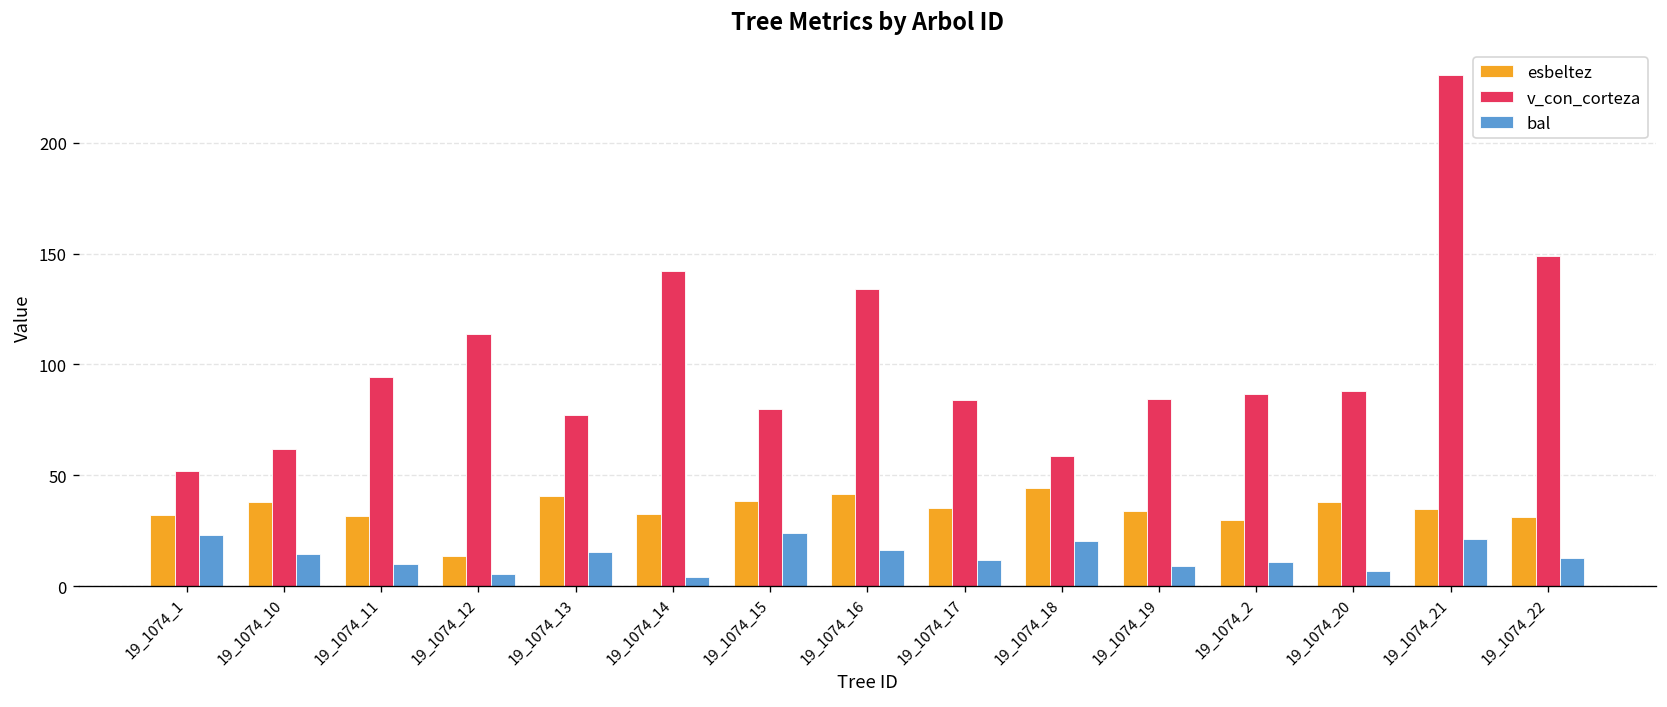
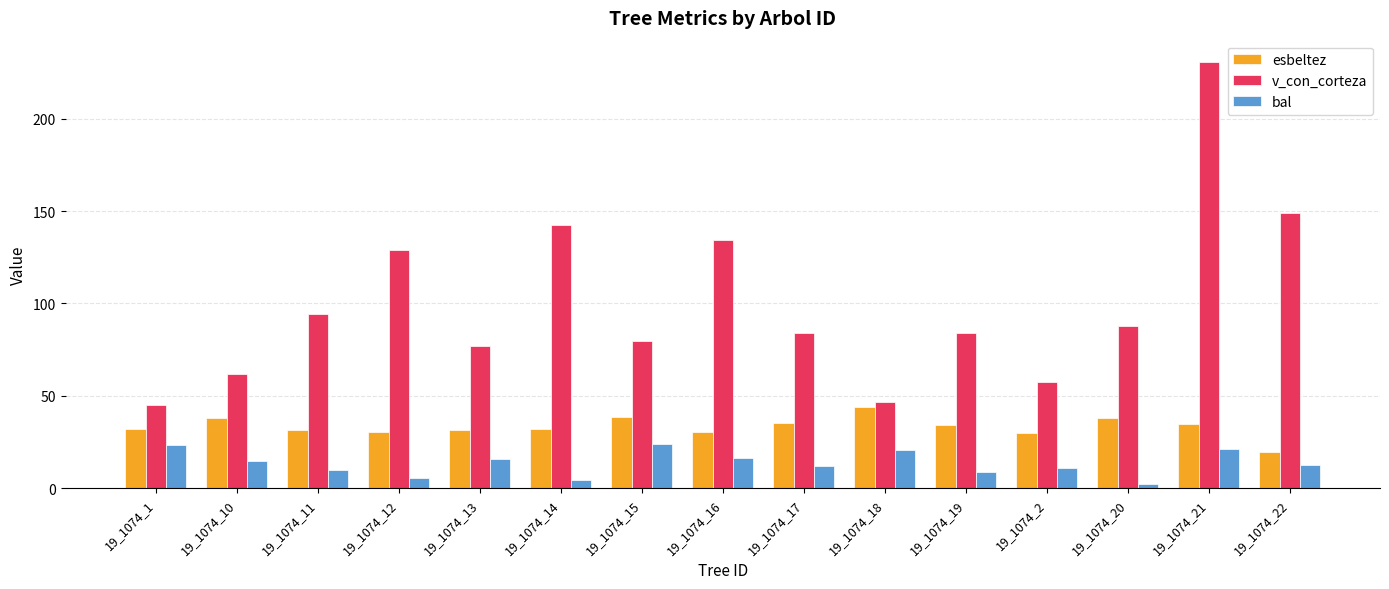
  {
    "esbeltez": {
      "19_1074_1": 32,
      "19_1074_10": 38,
      "19_1074_11": 31,
-     "19_1074_12": 13,
-     "19_1074_13": 41,
+     "19_1074_12": 31,
+     "19_1074_13": 32,
      "19_1074_14": 32,
      "19_1074_15": 38,
-     "19_1074_16": 42,
+     "19_1074_16": 31,
      "19_1074_17": 35,
      "19_1074_18": 44,
      "19_1074_19": 34,
      "19_1074_2": 30,
      "19_1074_20": 38,
      "19_1074_21": 35,
-     "19_1074_22": 31
+     "19_1074_22": 19
    },
    "v_con_corteza": {
-     "19_1074_1": 52,
+     "19_1074_1": 45,
      "19_1074_10": 62,
      "19_1074_11": 94,
-     "19_1074_12": 114,
+     "19_1074_12": 129,
      "19_1074_13": 77,
      "19_1074_14": 142,
      "19_1074_15": 80,
      "19_1074_16": 134,
      "19_1074_17": 84,
-     "19_1074_18": 59,
+     "19_1074_18": 47,
      "19_1074_19": 84,
-     "19_1074_2": 87,
+     "19_1074_2": 57,
      "19_1074_20": 88,
      "19_1074_21": 231,
      "19_1074_22": 149
    },
    "bal": {
      "19_1074_1": 23,
      "19_1074_10": 15,
      "19_1074_11": 10,
      "19_1074_12": 5,
      "19_1074_13": 16,
      "19_1074_14": 4,
      "19_1074_15": 24,
      "19_1074_16": 16,
      "19_1074_17": 12,
      "19_1074_18": 21,
      "19_1074_19": 9,
      "19_1074_2": 11,
-     "19_1074_20": 7,
+     "19_1074_20": 2,
      "19_1074_21": 21,
      "19_1074_22": 12
    }
  }
